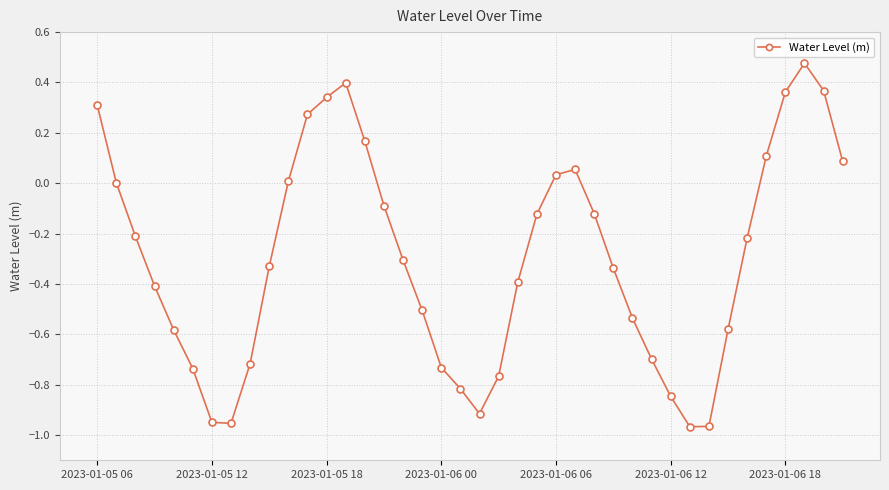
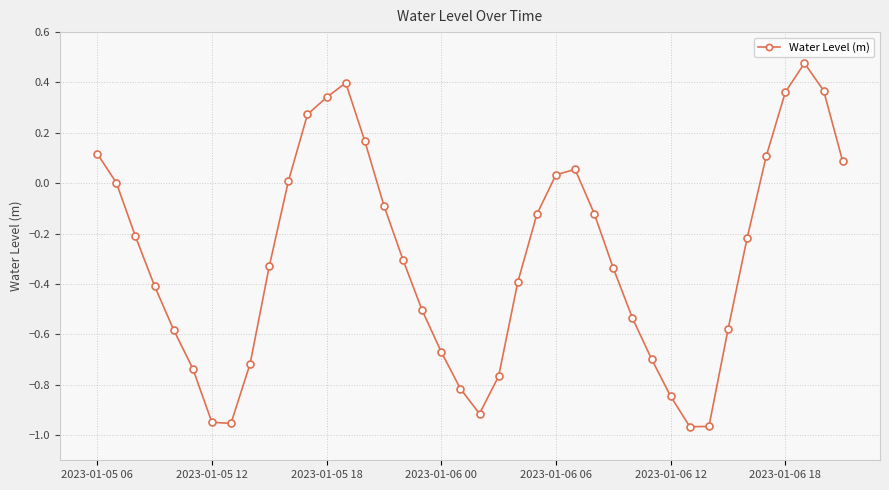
  {
-   "2023-01-05 06": 0.31,
+   "2023-01-05 06": 0.12,
    "2023-01-05 12": -0.95,
    "2023-01-05 18": 0.34,
-   "2023-01-06 00": -0.73,
+   "2023-01-06 00": -0.67,
    "2023-01-06 06": 0.03,
    "2023-01-06 12": -0.85,
    "2023-01-06 18": 0.36
  }
